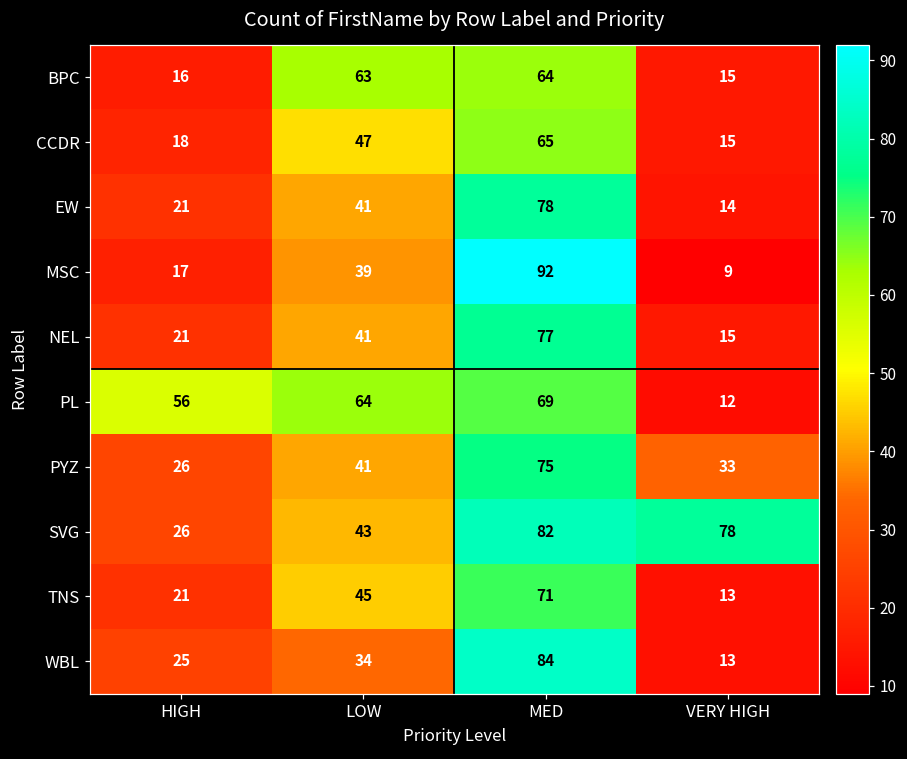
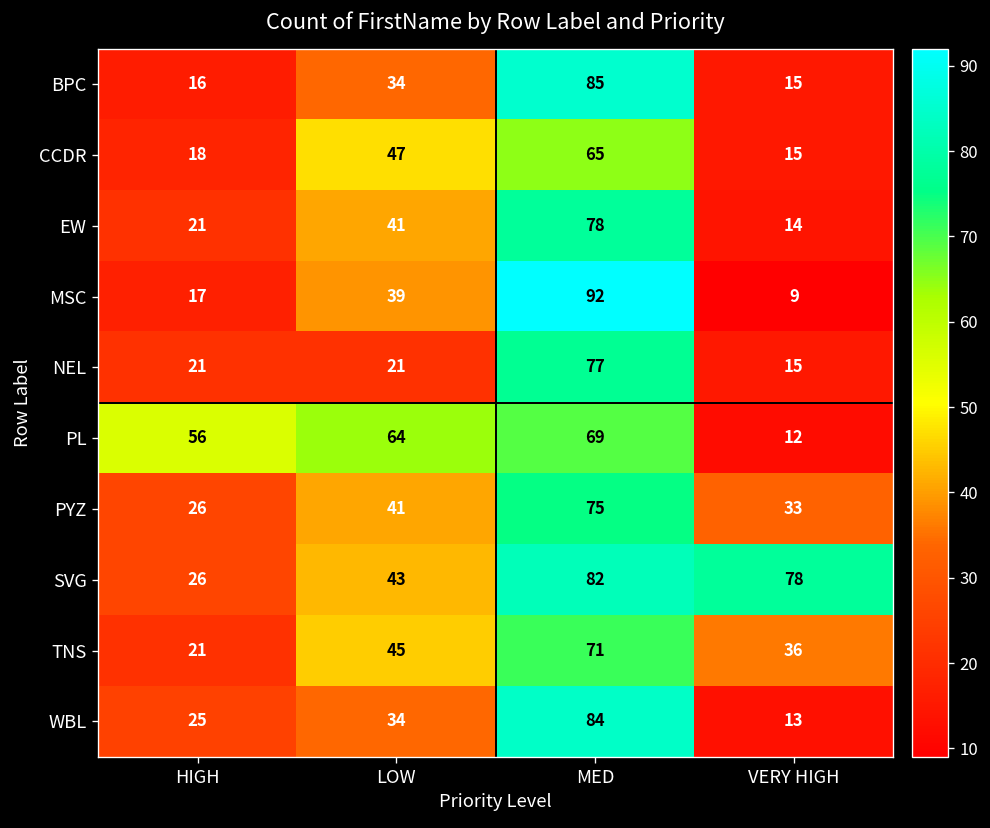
  {
    "BPC": {
      "HIGH": 16,
-     "LOW": 63,
-     "MED": 64,
+     "LOW": 34,
+     "MED": 85,
      "VERY HIGH": 15
    },
    "CCDR": {
      "HIGH": 18,
      "LOW": 47,
      "MED": 65,
      "VERY HIGH": 15
    },
    "EW": {
      "HIGH": 21,
      "LOW": 41,
      "MED": 78,
      "VERY HIGH": 14
    },
    "MSC": {
      "HIGH": 17,
      "LOW": 39,
      "MED": 92,
      "VERY HIGH": 9
    },
    "NEL": {
      "HIGH": 21,
-     "LOW": 41,
+     "LOW": 21,
      "MED": 77,
      "VERY HIGH": 15
    },
    "PL": {
      "HIGH": 56,
      "LOW": 64,
      "MED": 69,
      "VERY HIGH": 12
    },
    "PYZ": {
      "HIGH": 26,
      "LOW": 41,
      "MED": 75,
      "VERY HIGH": 33
    },
    "SVG": {
      "HIGH": 26,
      "LOW": 43,
      "MED": 82,
      "VERY HIGH": 78
    },
    "TNS": {
      "HIGH": 21,
      "LOW": 45,
      "MED": 71,
-     "VERY HIGH": 13
+     "VERY HIGH": 36
    },
    "WBL": {
      "HIGH": 25,
      "LOW": 34,
      "MED": 84,
      "VERY HIGH": 13
    }
  }
